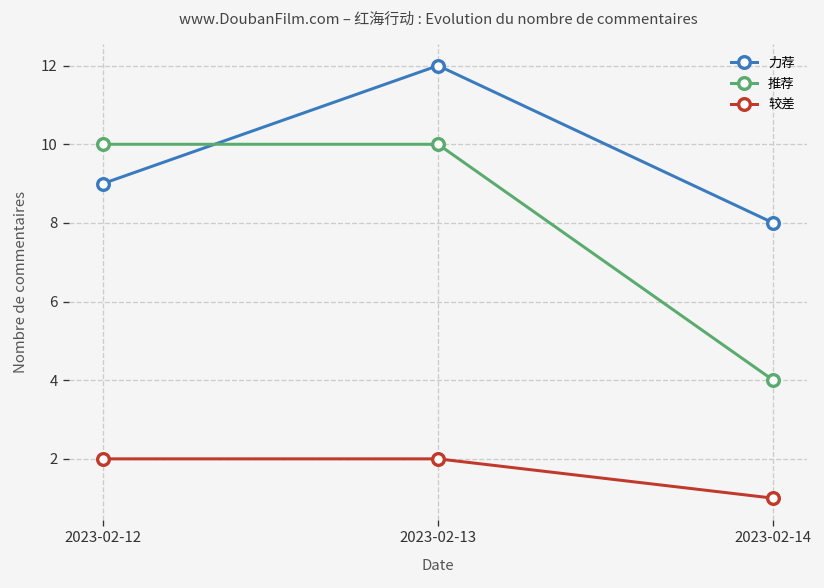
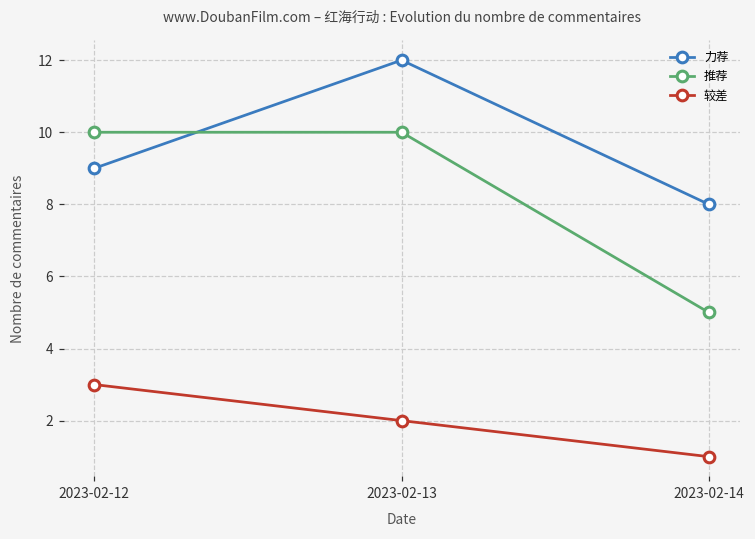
  {
    "力荐": {
      "2023-02-12": 9,
      "2023-02-13": 12,
      "2023-02-14": 8
    },
    "推荐": {
      "2023-02-12": 10,
      "2023-02-13": 10,
-     "2023-02-14": 4
+     "2023-02-14": 5
    },
    "较差": {
-     "2023-02-12": 2,
+     "2023-02-12": 3,
      "2023-02-13": 2,
      "2023-02-14": 1
    }
  }
